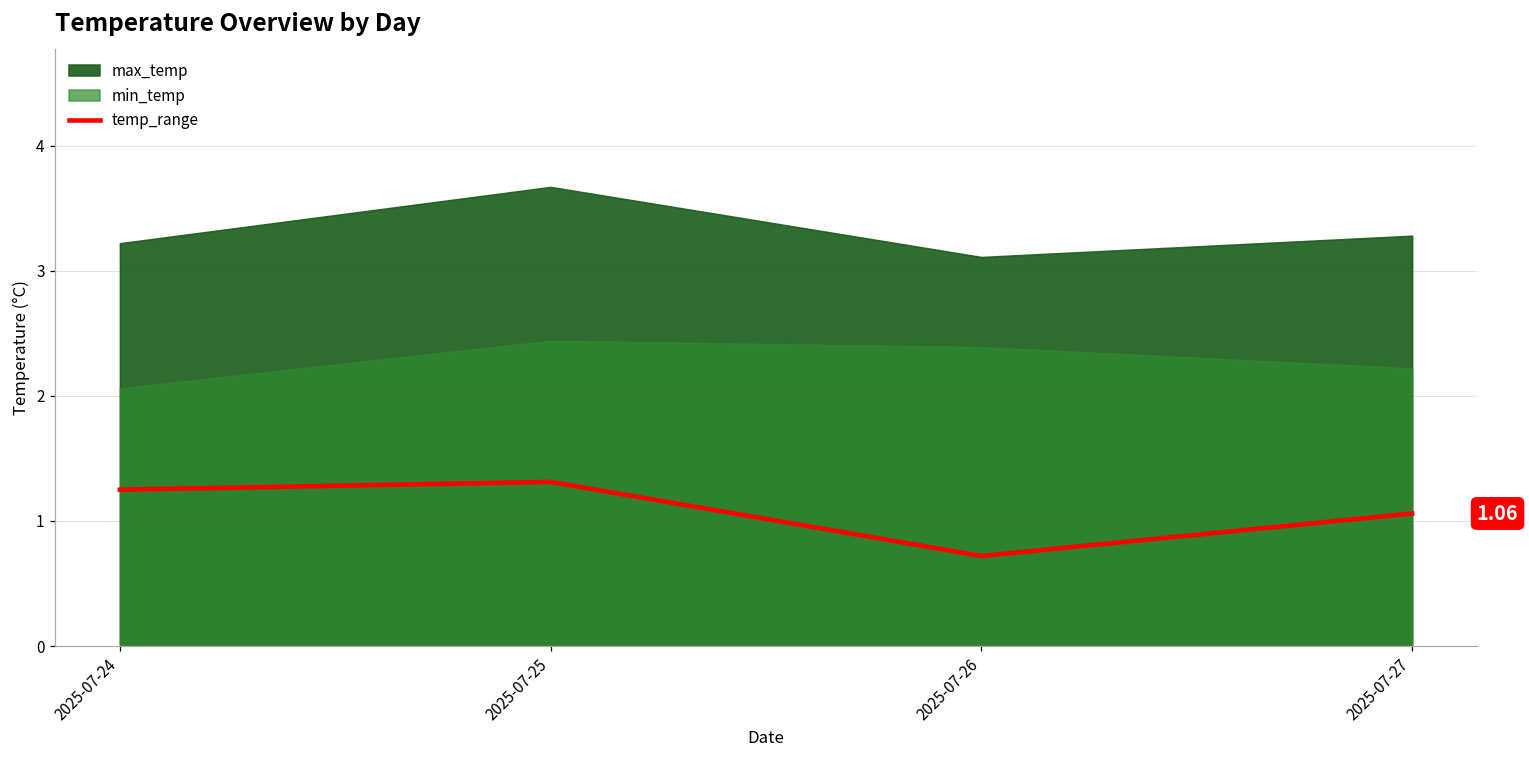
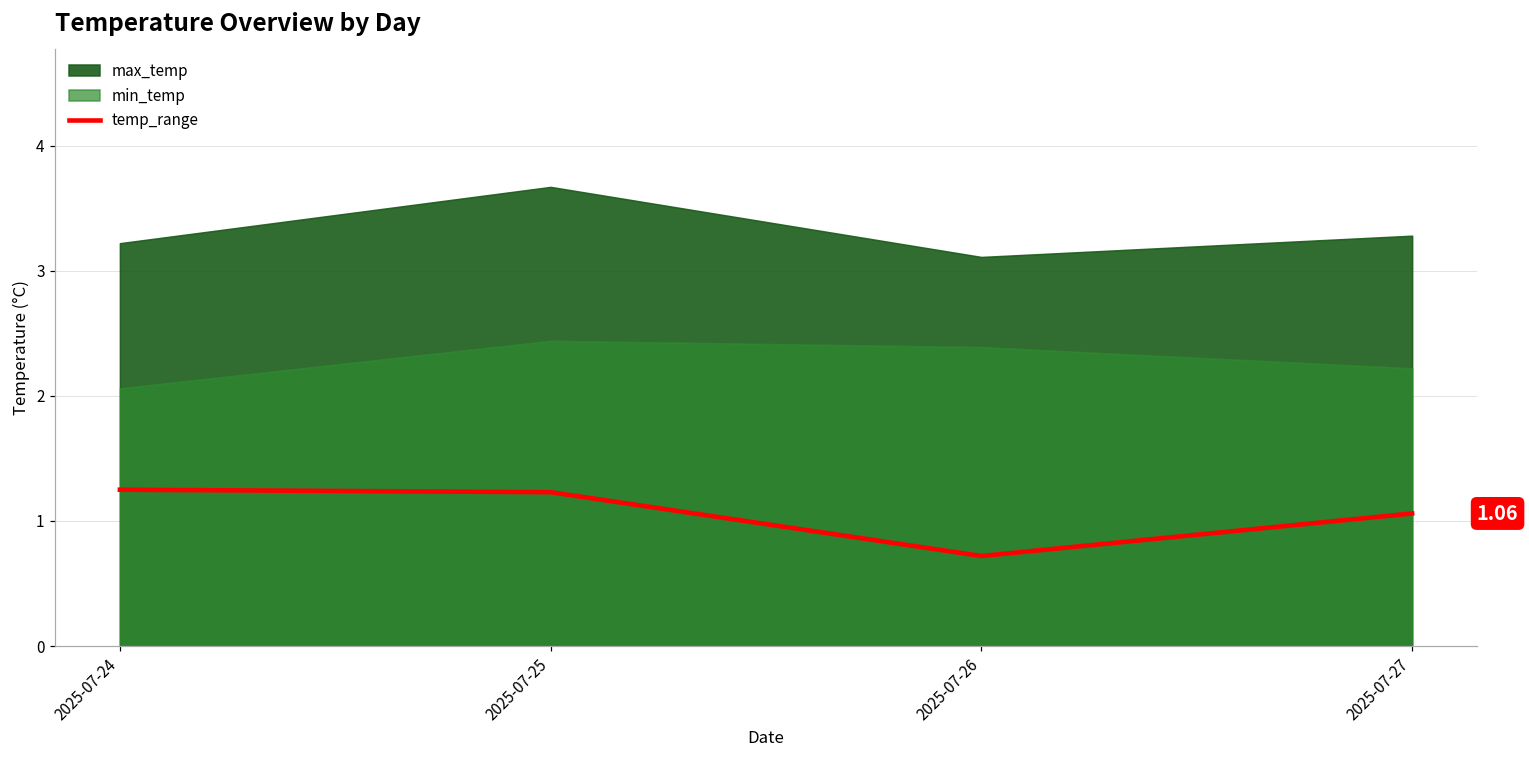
  {
    "temp_range": {
      "2025-07-24": 1.25,
-     "2025-07-25": 1.31,
+     "2025-07-25": 1.23,
      "2025-07-26": 0.72,
      "2025-07-27": 1.06
    }
  }
